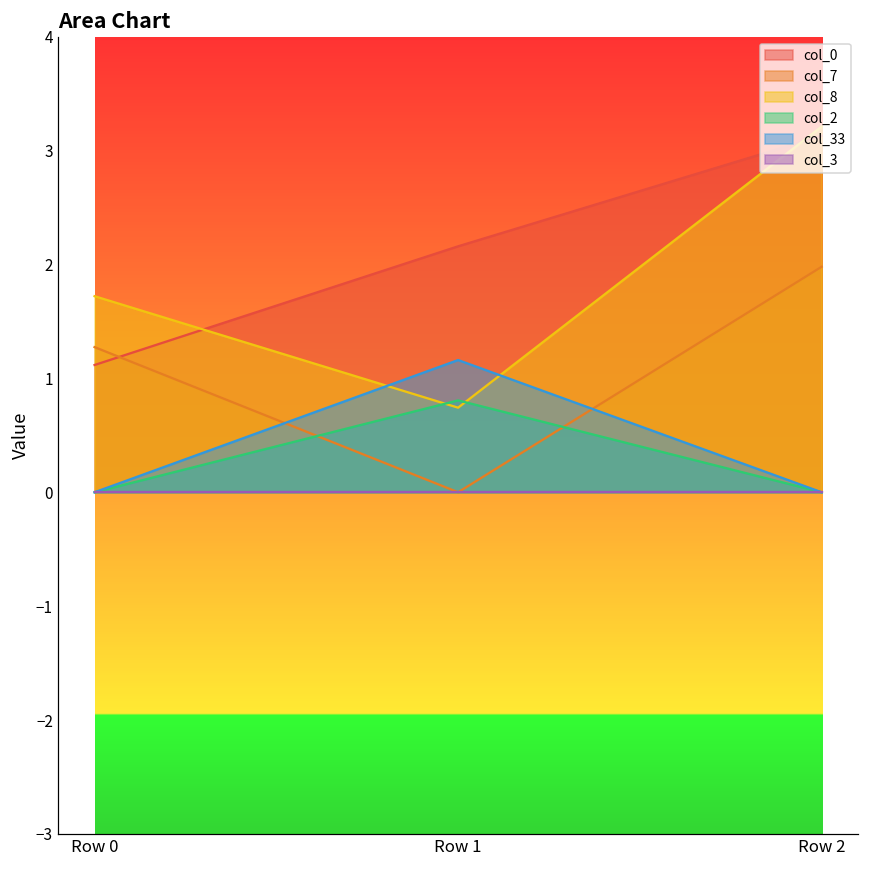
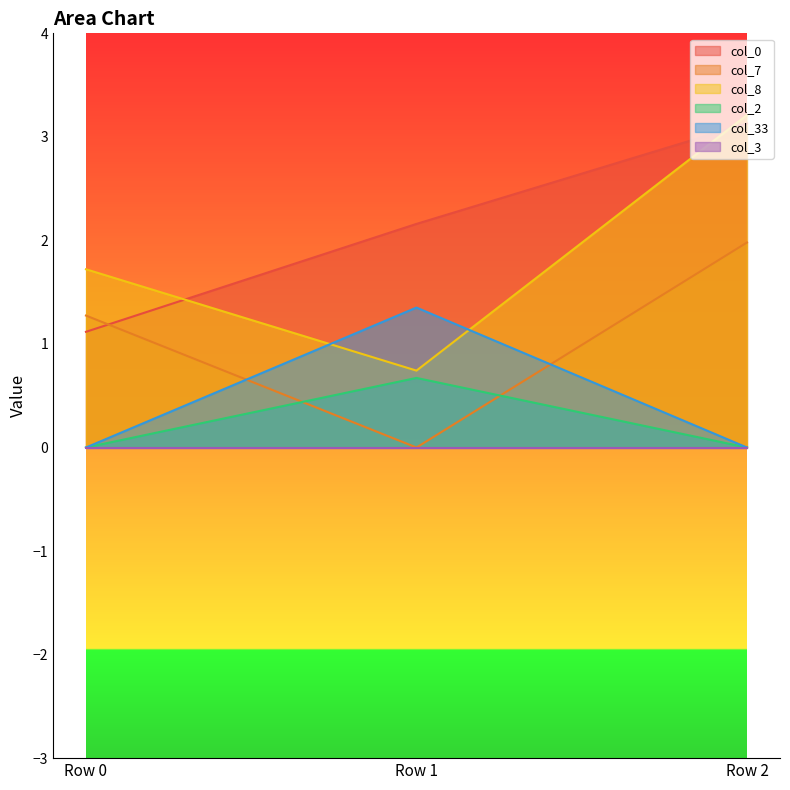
  {
    "col_2": {
-     "Row 1": 0.81
+     "Row 1": 0.67
    },
    "col_33": {
-     "Row 1": 1.16
+     "Row 1": 1.35
    }
  }
